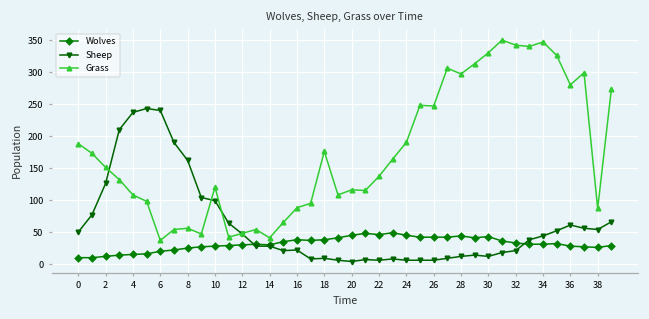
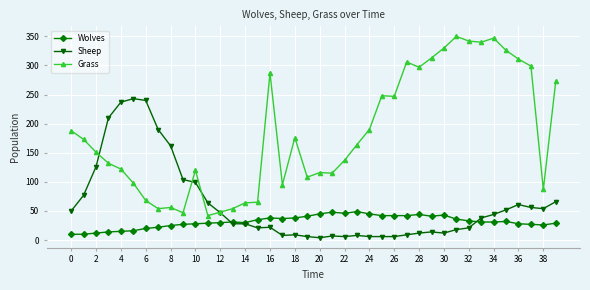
  {
    "Grass": {
      "0": 190,
      "2": 150,
-     "4": 110,
-     "6": 40,
+     "4": 120,
+     "6": 70,
      "8": 60,
      "10": 120,
-     "14": 40,
-     "16": 90,
+     "14": 60,
+     "16": 290,
      "18": 180,
      "20": 120,
      "22": 140,
      "24": 190,
      "26": 250,
      "28": 300,
      "30": 330,
      "32": 340,
      "34": 350,
-     "36": 280,
+     "36": 310,
      "38": 90
    }
  }
